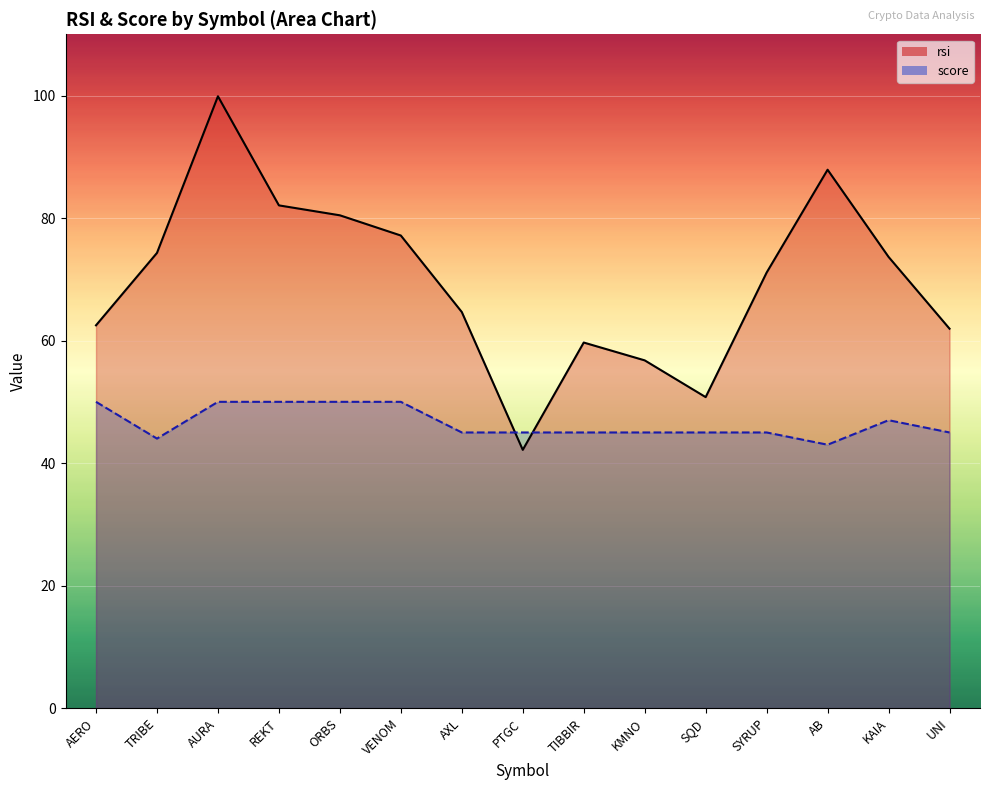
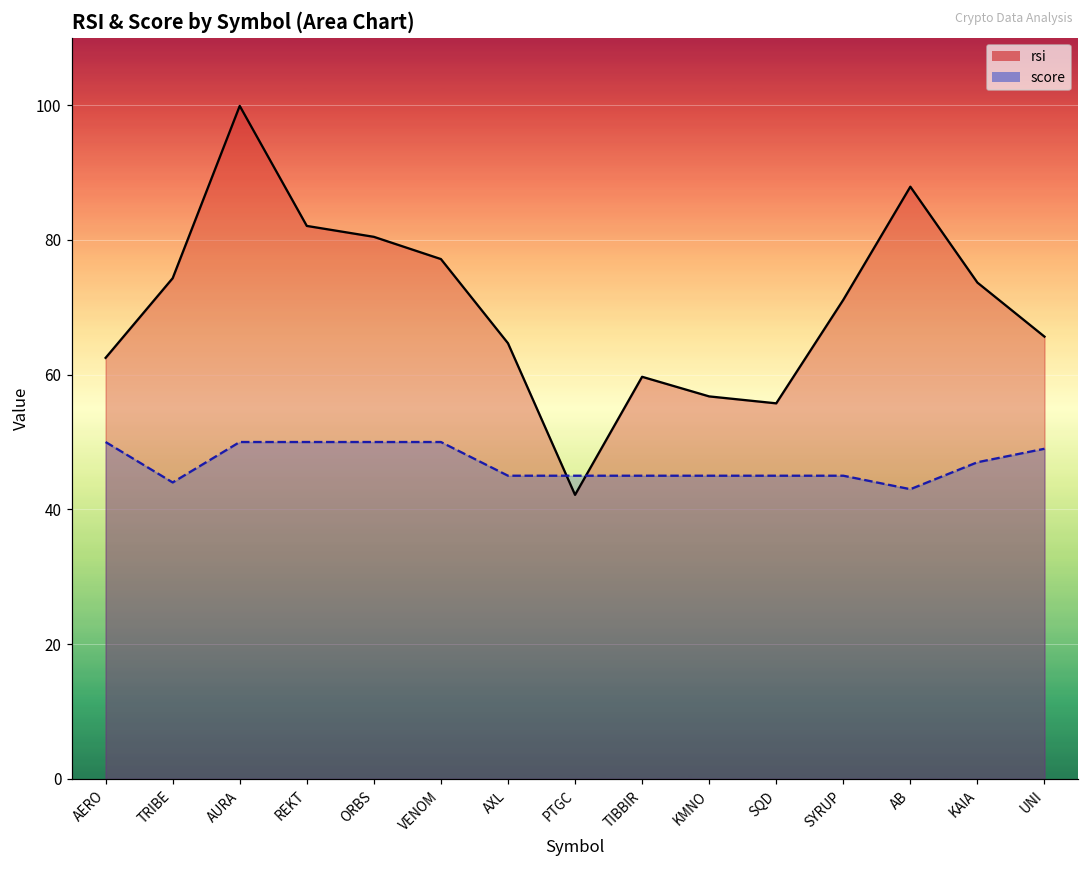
  {
    "rsi": {
      "AERO": 62,
      "TRIBE": 74,
      "AURA": 100,
      "REKT": 82,
      "ORBS": 80,
      "VENOM": 77,
      "AXL": 65,
      "PTGC": 42,
      "TIBBIR": 60,
      "KMNO": 57,
-     "SQD": 51,
+     "SQD": 56,
      "SYRUP": 71,
      "AB": 88,
      "KAIA": 74,
-     "UNI": 62
+     "UNI": 66
    },
    "score": {
      "AERO": 50,
      "TRIBE": 44,
      "AURA": 50,
      "REKT": 50,
      "ORBS": 50,
      "VENOM": 50,
      "AXL": 45,
      "PTGC": 45,
      "TIBBIR": 45,
      "KMNO": 45,
      "SQD": 45,
      "SYRUP": 45,
      "AB": 43,
      "KAIA": 47,
-     "UNI": 45
+     "UNI": 49
    }
  }
